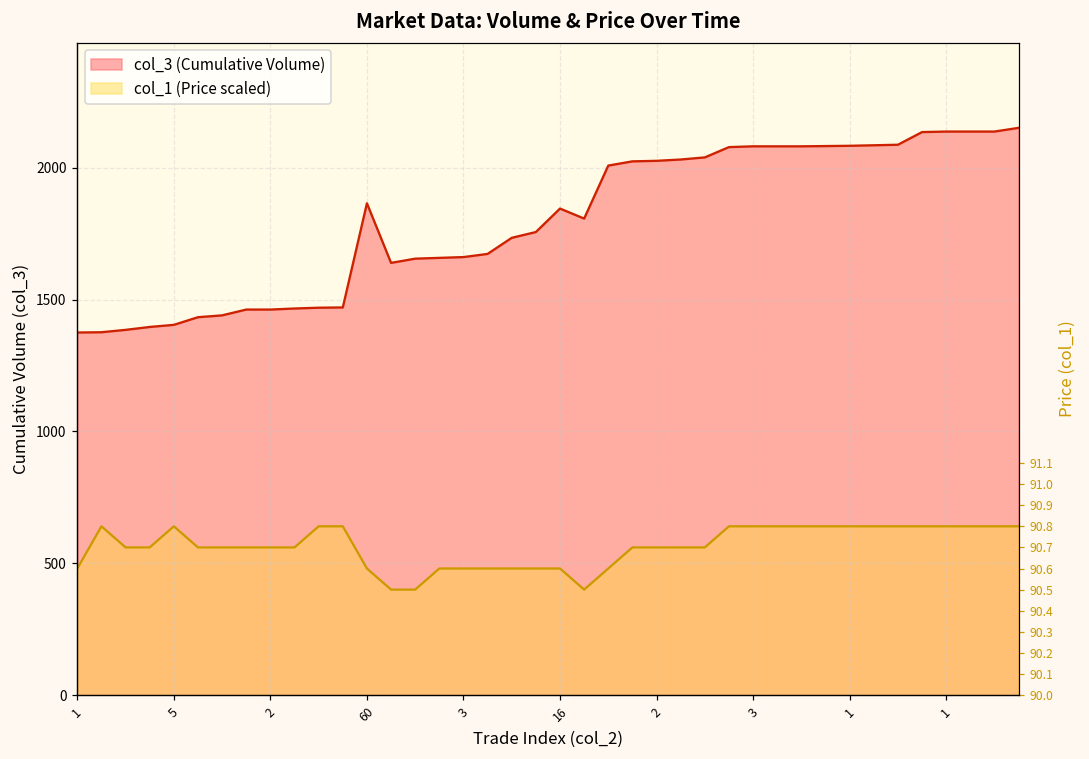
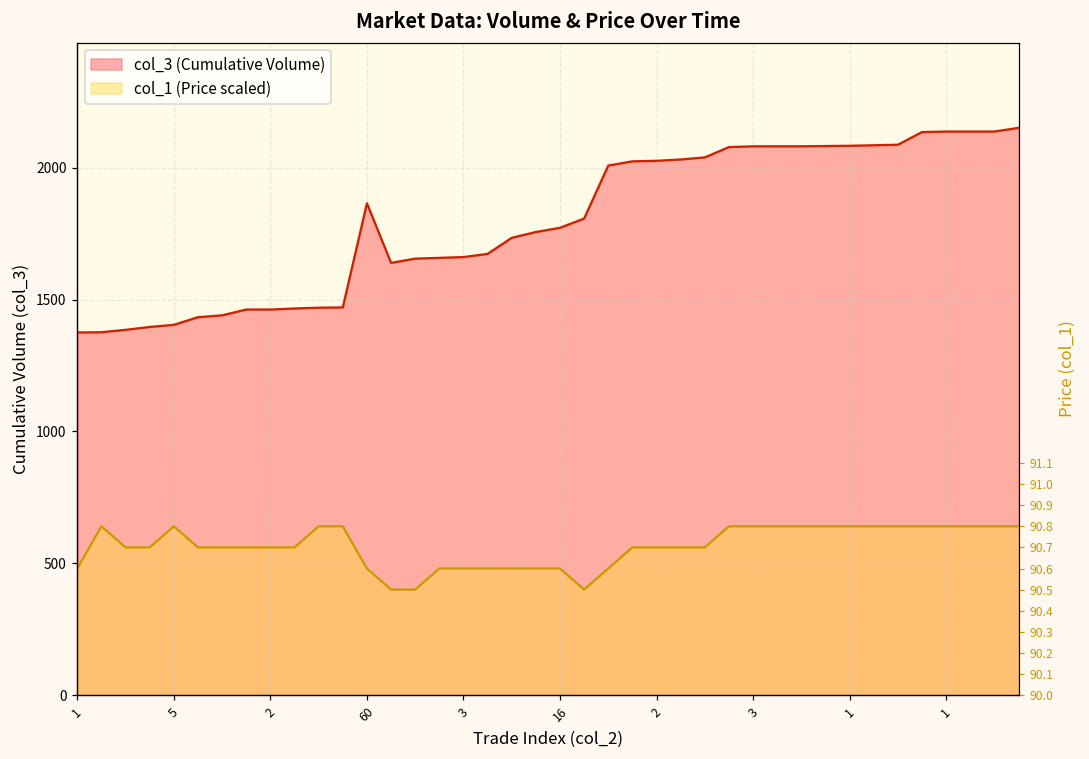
  {
    "col_3 (Cumulative Volume)": {
      "60": 1870,
-     "16": 1850
+     "16": 1770
    },
    "col_1 (Price scaled)": {
      "60": 480,
      "16": 480
    }
  }
